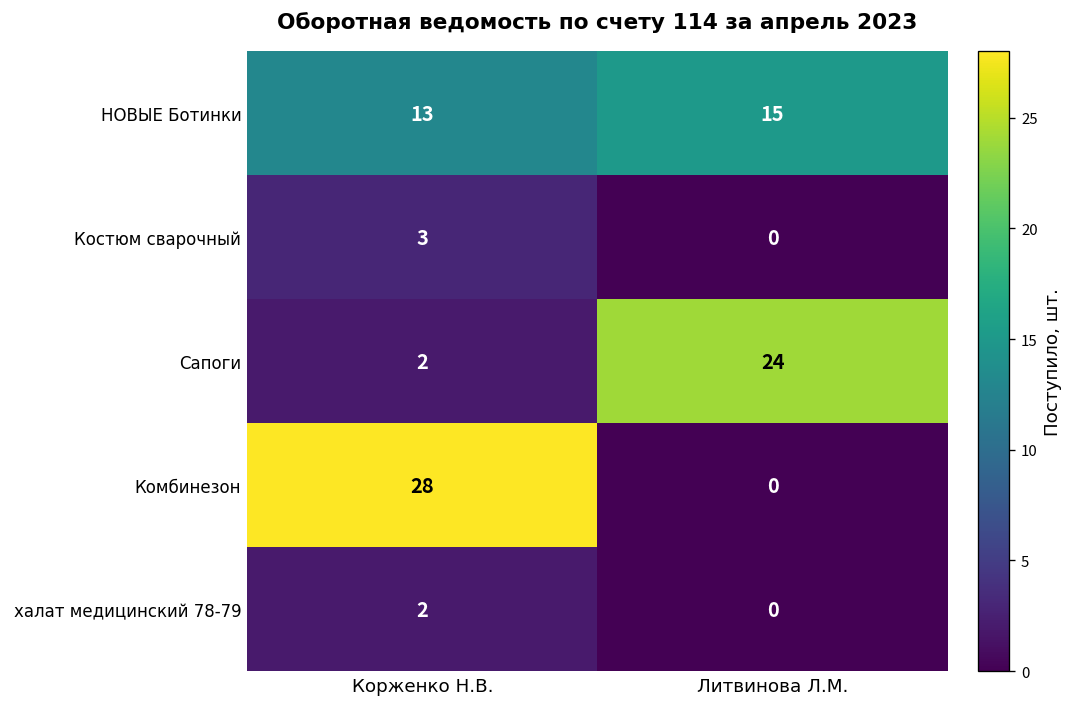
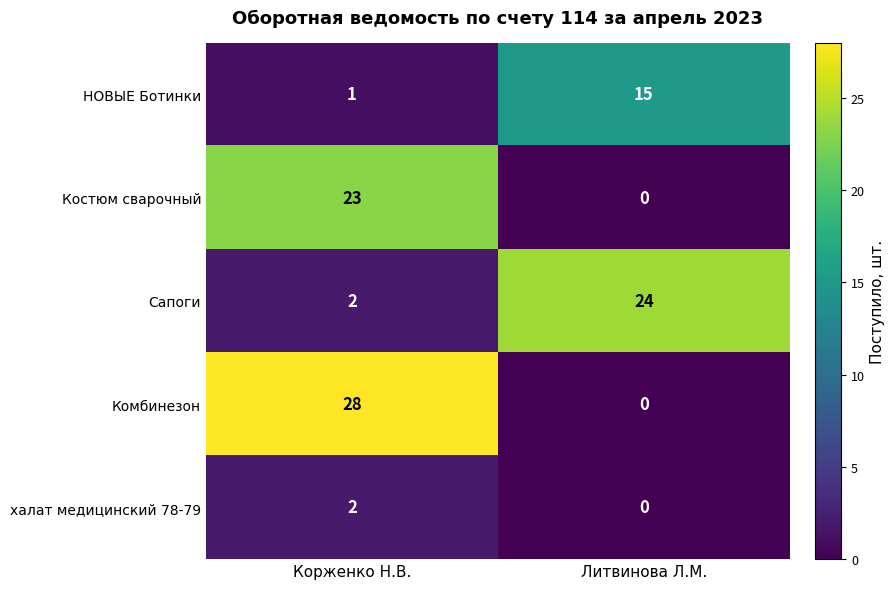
  {
    "НОВЫЕ Ботинки": {
-     "Корженко Н.В.": 13,
+     "Корженко Н.В.": 1,
      "Литвинова Л.М.": 15
    },
    "Костюм сварочный": {
-     "Корженко Н.В.": 3,
+     "Корженко Н.В.": 23,
      "Литвинова Л.М.": 0
    },
    "Сапоги": {
      "Корженко Н.В.": 2,
      "Литвинова Л.М.": 24
    },
    "Комбинезон": {
      "Корженко Н.В.": 28,
      "Литвинова Л.М.": 0
    },
    "халат медицинский 78-79": {
      "Корженко Н.В.": 2,
      "Литвинова Л.М.": 0
    }
  }
